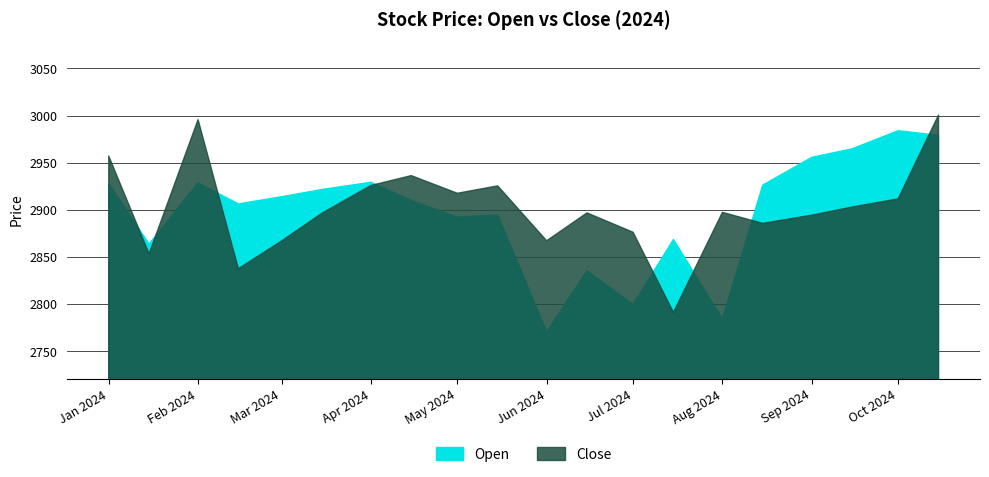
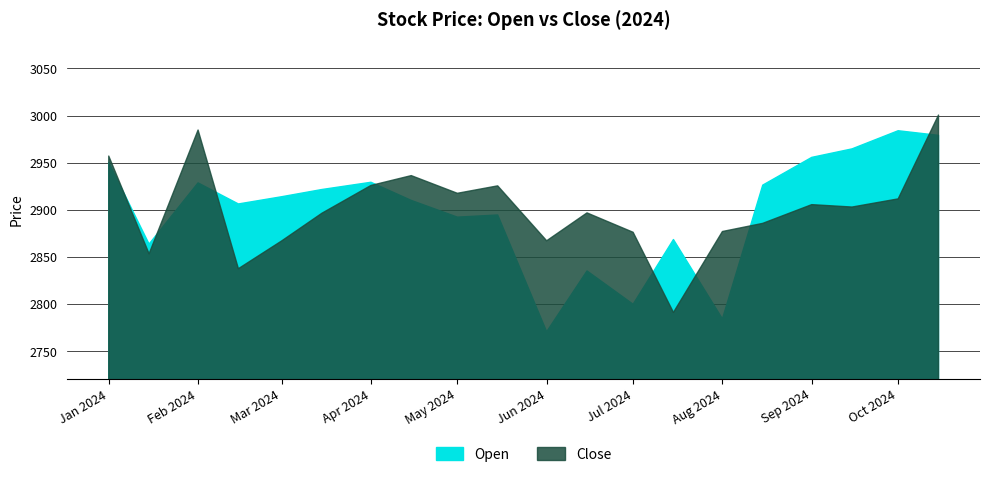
  {
    "Open": {
-     "Jan 2024": 2930,
+     "Jan 2024": 2950,
      "Feb 2024": 2930,
      "Mar 2024": 2910,
      "Apr 2024": 2930,
      "May 2024": 2890,
      "Jun 2024": 2770,
      "Jul 2024": 2800,
      "Aug 2024": 2780,
      "Sep 2024": 2960,
      "Oct 2024": 2980
    },
    "Close": {
      "Jan 2024": 2960,
-     "Feb 2024": 3000,
+     "Feb 2024": 2980,
      "Mar 2024": 2870,
      "Apr 2024": 2930,
      "May 2024": 2920,
      "Jun 2024": 2870,
      "Jul 2024": 2880,
-     "Aug 2024": 2900,
-     "Sep 2024": 2890,
+     "Aug 2024": 2880,
+     "Sep 2024": 2910,
      "Oct 2024": 2910
    }
  }
